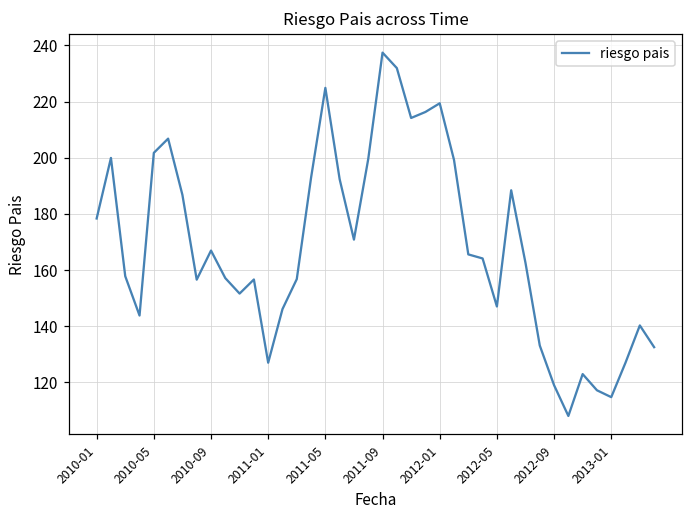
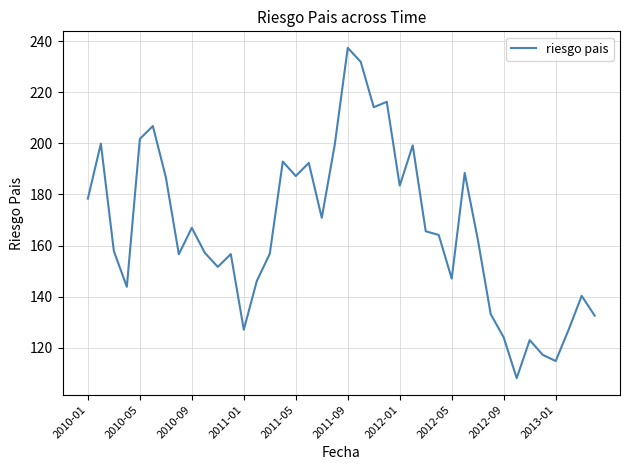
  {
    "2010-01": 178,
    "2010-05": 202,
    "2010-09": 167,
    "2011-01": 127,
-   "2011-05": 225,
+   "2011-05": 187,
    "2011-09": 237,
-   "2012-01": 219,
+   "2012-01": 183,
    "2012-05": 147,
-   "2012-09": 119,
+   "2012-09": 124,
    "2013-01": 115
  }
